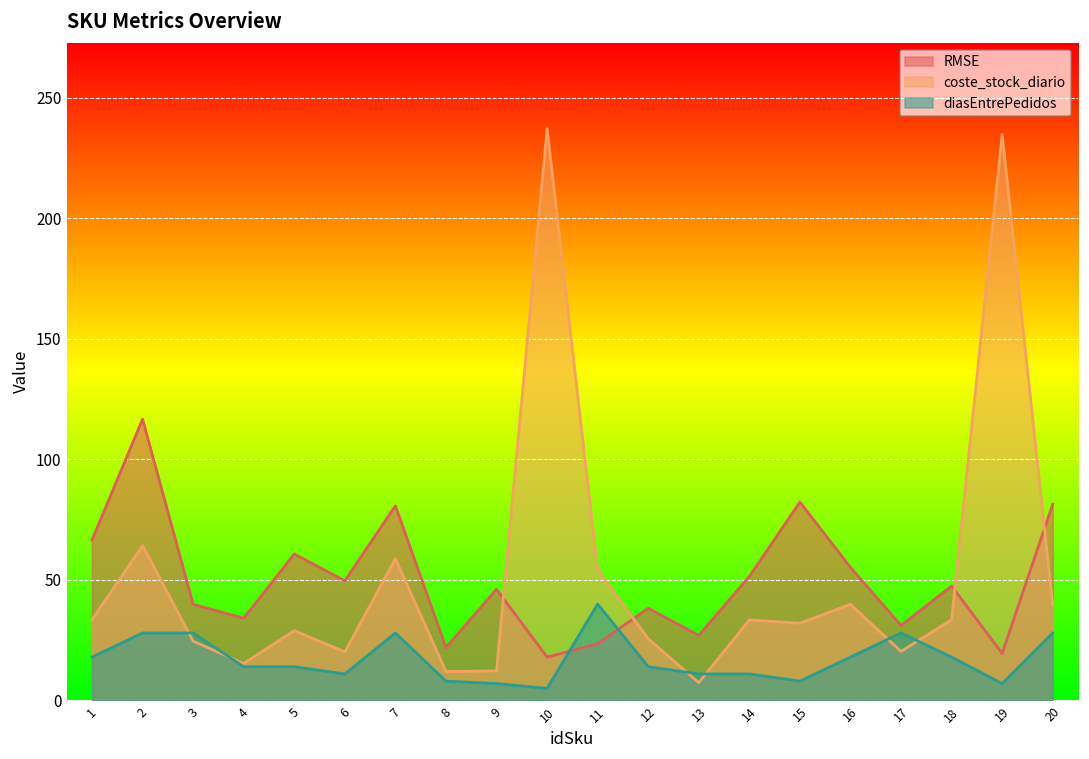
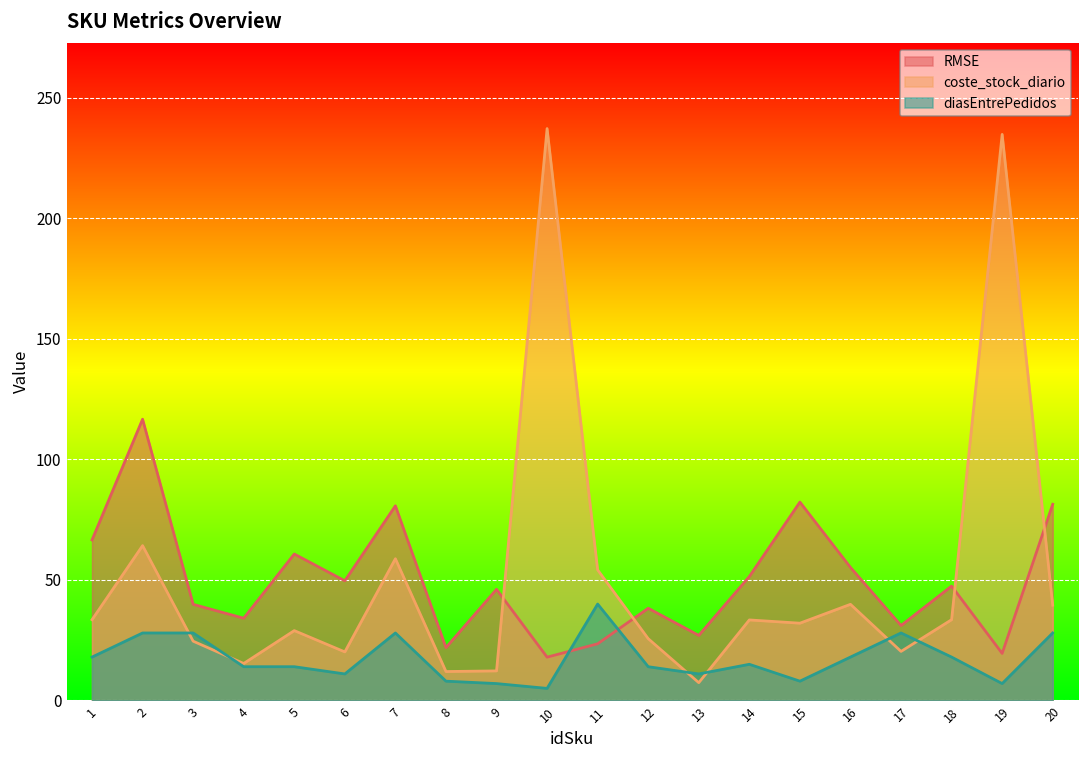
  {
    "RMSE": {
      "1": 67,
      "2": 117,
      "3": 40,
      "4": 34,
      "5": 61,
      "6": 50,
      "7": 81,
      "8": 22,
      "9": 46,
      "10": 18,
      "11": 24,
      "12": 38,
      "13": 27,
      "14": 51,
      "15": 82,
      "16": 55,
      "17": 31,
      "18": 47,
      "19": 20,
      "20": 81
    },
    "coste_stock_diario": {
      "1": 34,
      "2": 64,
      "3": 25,
      "4": 15,
      "5": 29,
      "6": 20,
      "7": 59,
      "8": 12,
      "9": 12,
      "10": 237,
      "11": 54,
      "12": 26,
      "13": 7,
      "14": 33,
      "15": 32,
      "16": 40,
      "17": 20,
      "18": 34,
      "19": 235,
      "20": 40
    },
    "diasEntrePedidos": {
      "1": 18,
      "2": 28,
      "3": 28,
      "4": 14,
      "5": 14,
      "6": 11,
      "7": 28,
      "8": 8,
      "9": 7,
      "10": 5,
      "11": 40,
      "12": 14,
      "13": 11,
-     "14": 11,
+     "14": 15,
      "15": 8,
      "16": 18,
      "17": 28,
      "18": 18,
      "19": 7,
      "20": 28
    }
  }
